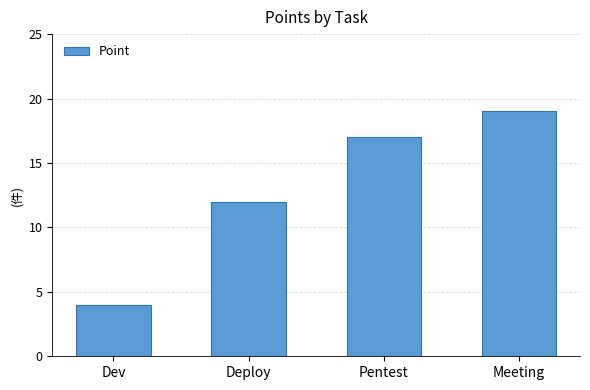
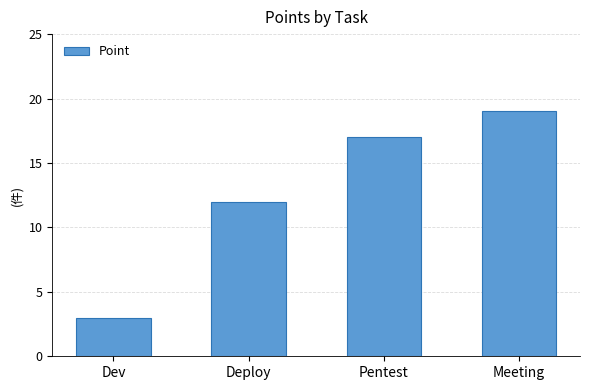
  {
-   "Dev": 4,
+   "Dev": 3,
    "Deploy": 12,
    "Pentest": 17,
    "Meeting": 19
  }
